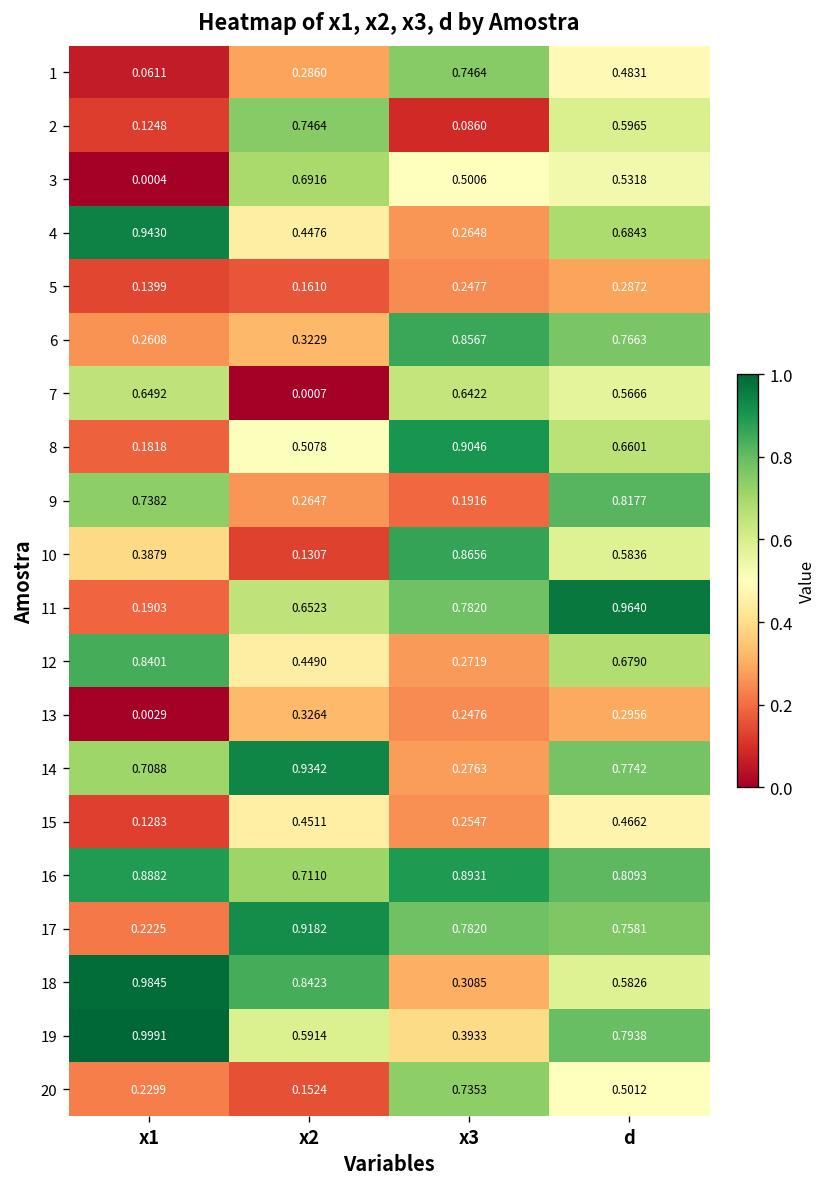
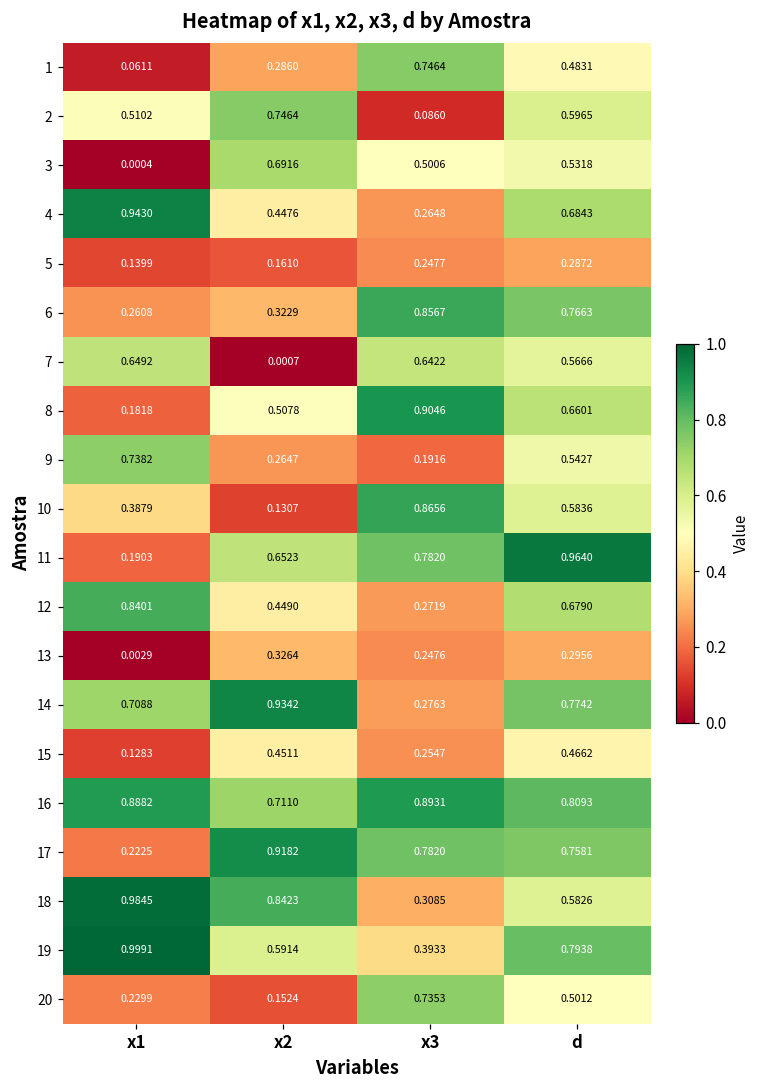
  {
    "1": {
      "x1": 0.0611,
      "x2": 0.2860,
      "x3": 0.7464,
      "d": 0.4831
    },
    "2": {
-     "x1": 0.1248,
+     "x1": 0.5102,
      "x2": 0.7464,
      "x3": 0.0860,
      "d": 0.5965
    },
    "3": {
      "x1": 0.0004,
      "x2": 0.6916,
      "x3": 0.5006,
      "d": 0.5318
    },
    "4": {
      "x1": 0.9430,
      "x2": 0.4476,
      "x3": 0.2648,
      "d": 0.6843
    },
    "5": {
      "x1": 0.1399,
      "x2": 0.1610,
      "x3": 0.2477,
      "d": 0.2872
    },
    "6": {
      "x1": 0.2608,
      "x2": 0.3229,
      "x3": 0.8567,
      "d": 0.7663
    },
    "7": {
      "x1": 0.6492,
      "x2": 0.0007,
      "x3": 0.6422,
      "d": 0.5666
    },
    "8": {
      "x1": 0.1818,
      "x2": 0.5078,
      "x3": 0.9046,
      "d": 0.6601
    },
    "9": {
      "x1": 0.7382,
      "x2": 0.2647,
      "x3": 0.1916,
-     "d": 0.8177
+     "d": 0.5427
    },
    "10": {
      "x1": 0.3879,
      "x2": 0.1307,
      "x3": 0.8656,
      "d": 0.5836
    },
    "11": {
      "x1": 0.1903,
      "x2": 0.6523,
      "x3": 0.7820,
      "d": 0.9640
    },
    "12": {
      "x1": 0.8401,
      "x2": 0.4490,
      "x3": 0.2719,
      "d": 0.6790
    },
    "13": {
      "x1": 0.0029,
      "x2": 0.3264,
      "x3": 0.2476,
      "d": 0.2956
    },
    "14": {
      "x1": 0.7088,
      "x2": 0.9342,
      "x3": 0.2763,
      "d": 0.7742
    },
    "15": {
      "x1": 0.1283,
      "x2": 0.4511,
      "x3": 0.2547,
      "d": 0.4662
    },
    "16": {
      "x1": 0.8882,
      "x2": 0.7110,
      "x3": 0.8931,
      "d": 0.8093
    },
    "17": {
      "x1": 0.2225,
      "x2": 0.9182,
      "x3": 0.7820,
      "d": 0.7581
    },
    "18": {
      "x1": 0.9845,
      "x2": 0.8423,
      "x3": 0.3085,
      "d": 0.5826
    },
    "19": {
      "x1": 0.9991,
      "x2": 0.5914,
      "x3": 0.3933,
      "d": 0.7938
    },
    "20": {
      "x1": 0.2299,
      "x2": 0.1524,
      "x3": 0.7353,
      "d": 0.5012
    }
  }
